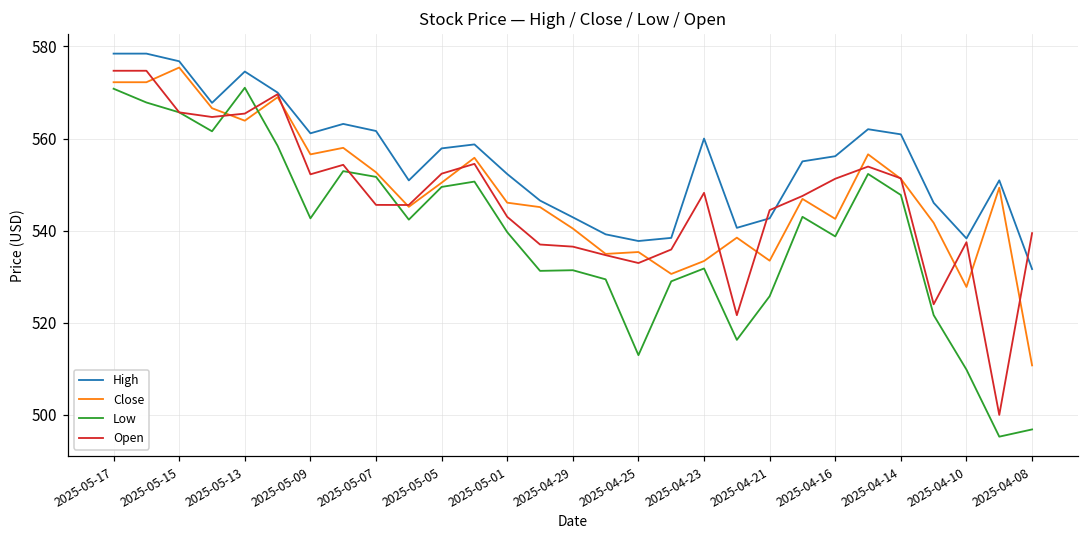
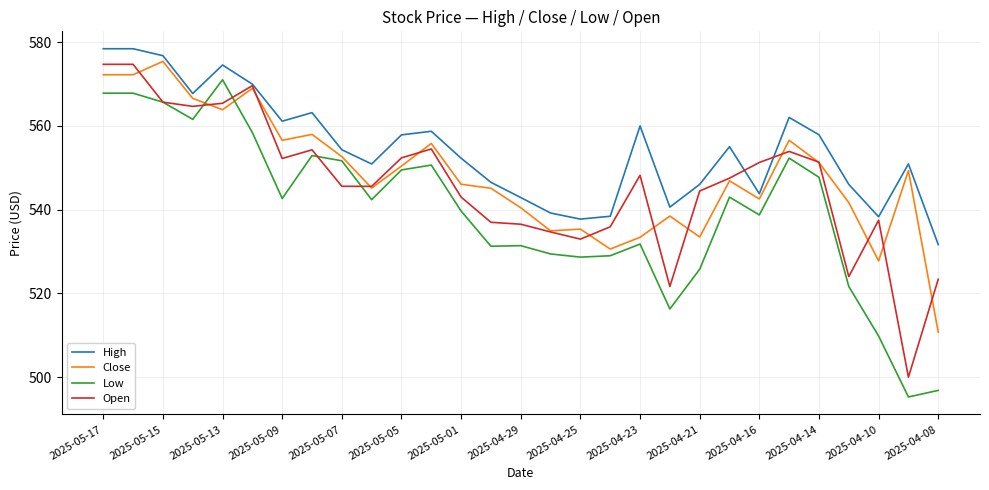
  {
    "High": {
      "2025-05-17": 578,
      "2025-05-15": 577,
      "2025-05-13": 575,
      "2025-05-09": 561,
-     "2025-05-07": 562,
+     "2025-05-07": 554,
      "2025-05-05": 558,
      "2025-05-01": 552,
      "2025-04-29": 543,
      "2025-04-25": 538,
      "2025-04-23": 560,
-     "2025-04-21": 543,
-     "2025-04-16": 556,
-     "2025-04-14": 561,
+     "2025-04-21": 546,
+     "2025-04-16": 544,
+     "2025-04-14": 558,
      "2025-04-10": 538,
      "2025-04-08": 532
    },
    "Close": {
      "2025-05-17": 572,
      "2025-05-15": 575,
      "2025-05-13": 564,
      "2025-05-09": 557,
      "2025-05-07": 553,
      "2025-05-05": 550,
      "2025-05-01": 546,
      "2025-04-29": 540,
      "2025-04-25": 535,
      "2025-04-23": 533,
      "2025-04-21": 533,
      "2025-04-16": 543,
      "2025-04-10": 528,
      "2025-04-08": 511
    },
    "Low": {
-     "2025-05-17": 571,
+     "2025-05-17": 568,
      "2025-05-13": 571,
      "2025-05-09": 543,
      "2025-05-07": 552,
      "2025-05-05": 549,
      "2025-05-01": 540,
      "2025-04-29": 531,
-     "2025-04-25": 513,
+     "2025-04-25": 529,
      "2025-04-23": 532,
      "2025-04-21": 526,
      "2025-04-16": 539,
      "2025-04-14": 548,
      "2025-04-10": 510,
      "2025-04-08": 497
    },
    "Open": {
      "2025-05-17": 575,
      "2025-05-13": 565,
      "2025-05-09": 552,
      "2025-05-07": 546,
      "2025-05-05": 552,
      "2025-05-01": 543,
      "2025-04-29": 537,
      "2025-04-25": 533,
      "2025-04-23": 548,
      "2025-04-21": 544,
      "2025-04-16": 551,
      "2025-04-10": 537,
-     "2025-04-08": 539
+     "2025-04-08": 523
    }
  }
